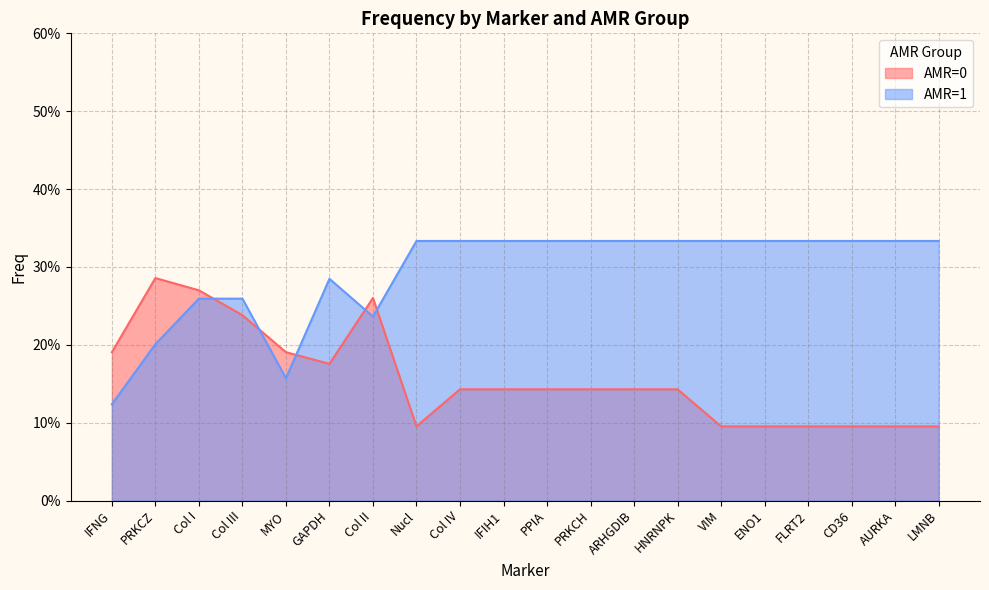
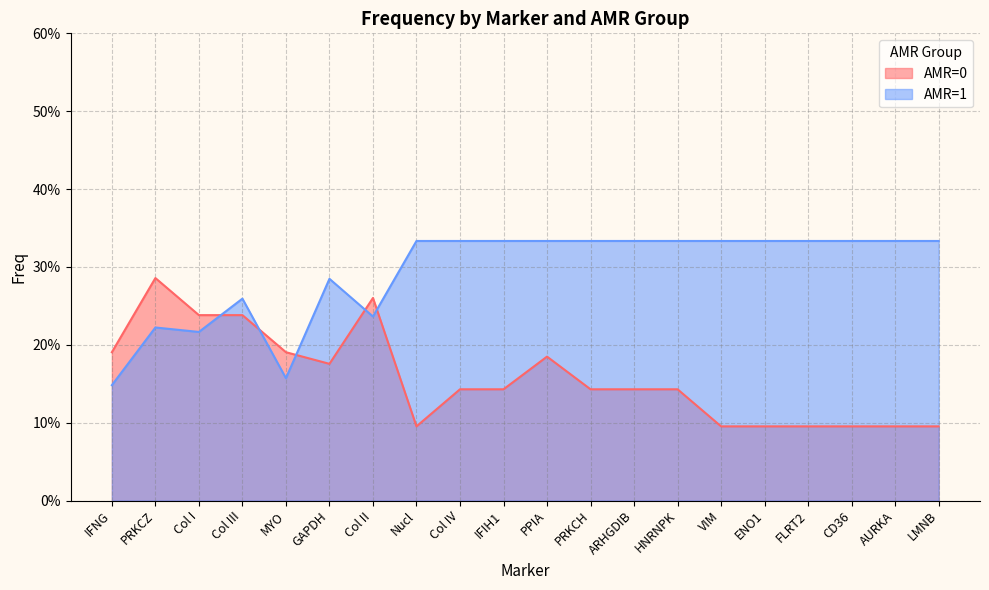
  {
    "AMR=0": {
      "IFNG": "19%",
      "PRKCZ": "29%",
-     "Col I": "27%",
+     "Col I": "24%",
      "Col III": "24%",
      "MYO": "19%",
      "GAPDH": "18%",
      "Col II": "26%",
      "Nucl": "10%",
      "Col IV": "14%",
      "IFIH1": "14%",
-     "PPIA": "14%",
+     "PPIA": "18%",
      "PRKCH": "14%",
      "ARHGDIB": "14%",
      "HNRNPK": "14%",
      "VIM": "10%",
      "ENO1": "10%",
      "FLRT2": "10%",
      "CD36": "10%",
      "AURKA": "10%",
      "LMNB": "10%"
    },
    "AMR=1": {
-     "IFNG": "12%",
-     "PRKCZ": "20%",
-     "Col I": "26%",
+     "IFNG": "15%",
+     "PRKCZ": "22%",
+     "Col I": "22%",
      "Col III": "26%",
      "MYO": "16%",
      "GAPDH": "28%",
      "Col II": "24%",
      "Nucl": "33%",
      "Col IV": "33%",
      "IFIH1": "33%",
      "PPIA": "33%",
      "PRKCH": "33%",
      "ARHGDIB": "33%",
      "HNRNPK": "33%",
      "VIM": "33%",
      "ENO1": "33%",
      "FLRT2": "33%",
      "CD36": "33%",
      "AURKA": "33%",
      "LMNB": "33%"
    }
  }
